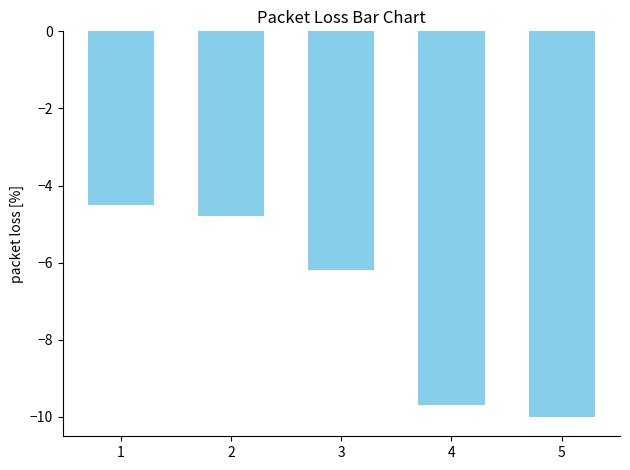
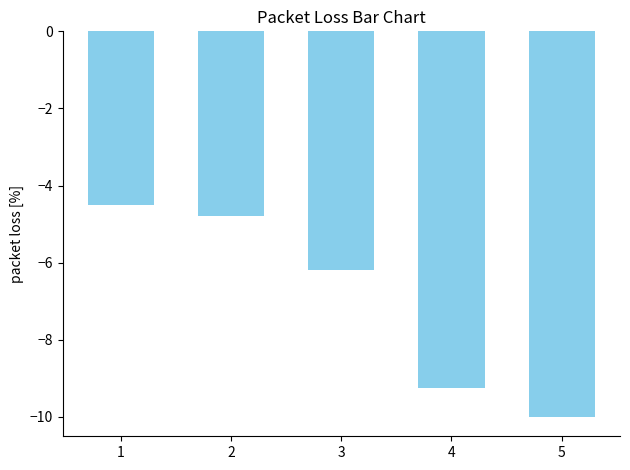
  {
    "1": -4.5,
    "2": -4.8,
    "3": -6.2,
-   "4": -9.7,
+   "4": -9.3,
    "5": -10.0
  }
